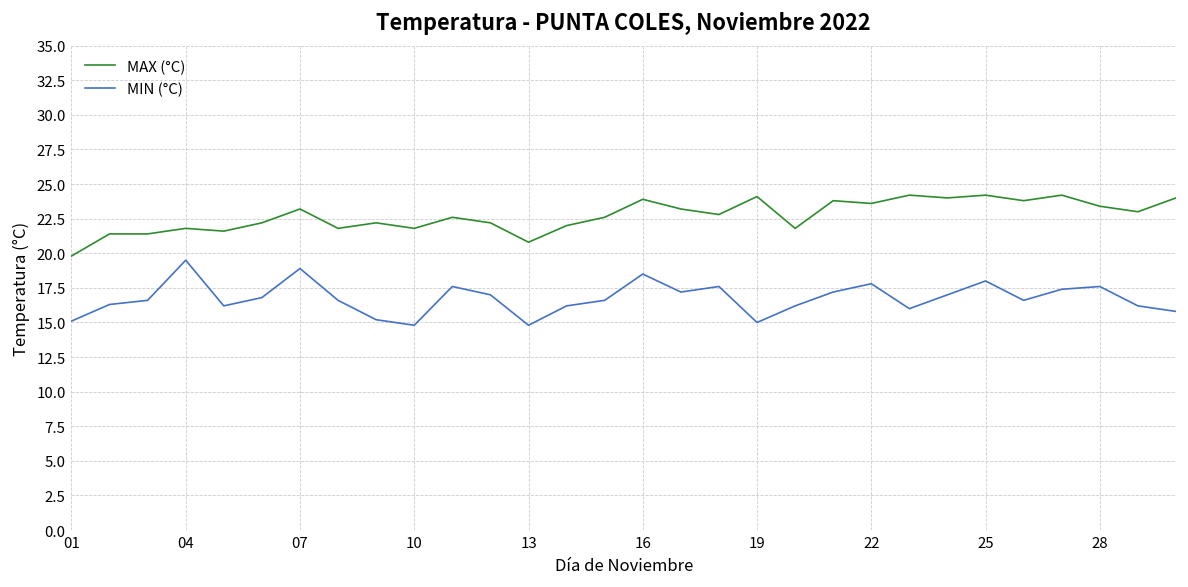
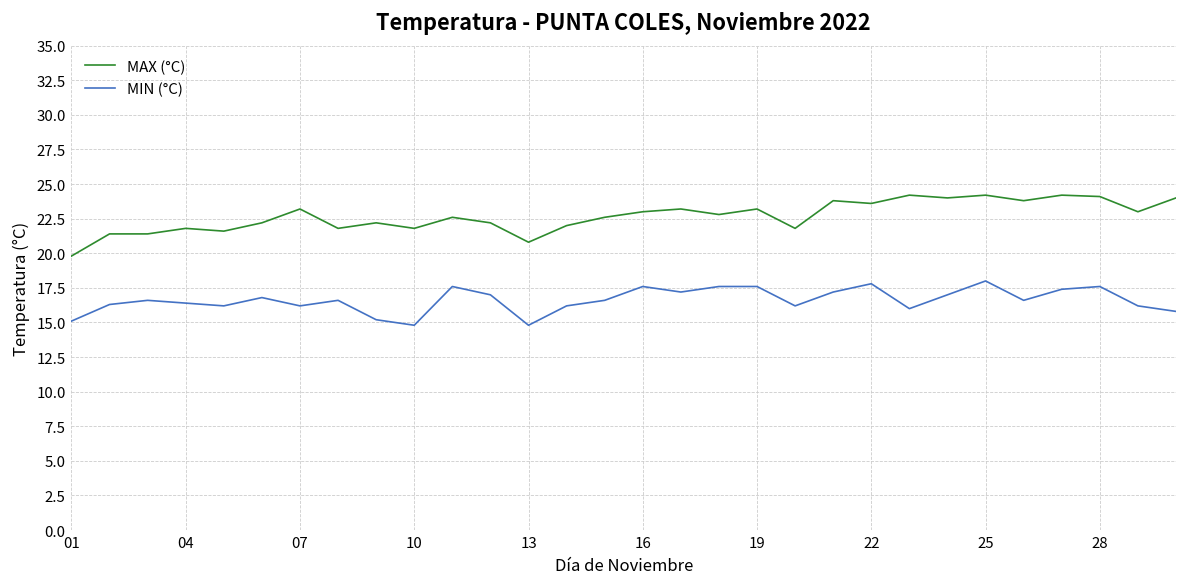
  {
    "MAX (°C)": {
      "01": 19.8,
      "04": 21.8,
      "07": 23.2,
      "10": 21.8,
      "13": 20.8,
-     "16": 23.9,
-     "19": 24.1,
+     "16": 23.0,
+     "19": 23.2,
      "22": 23.6,
      "25": 24.2,
-     "28": 23.4
+     "28": 24.1
    },
    "MIN (°C)": {
      "01": 15.1,
-     "04": 19.5,
-     "07": 18.9,
+     "04": 16.4,
+     "07": 16.2,
      "10": 14.8,
      "13": 14.8,
-     "16": 18.5,
-     "19": 15.0,
+     "16": 17.6,
+     "19": 17.6,
      "22": 17.8,
      "25": 18.0,
      "28": 17.6
    }
  }
